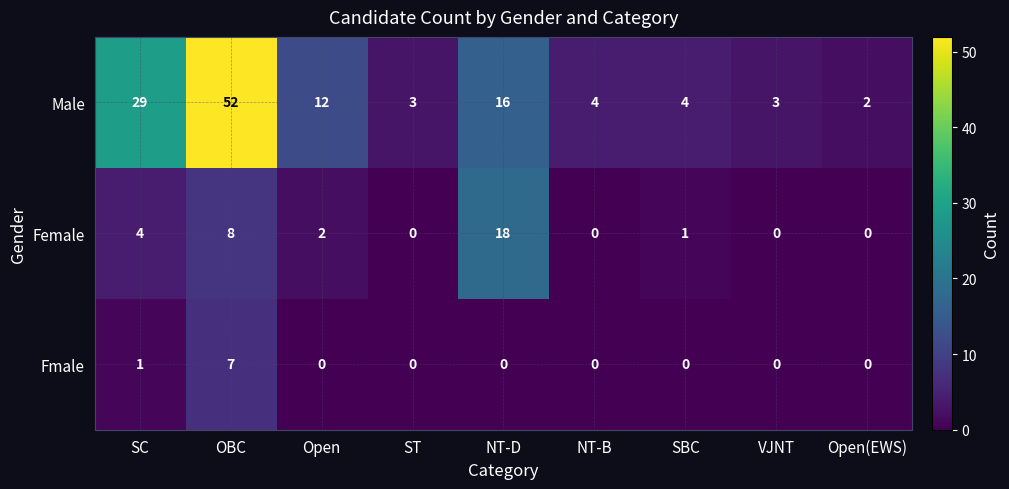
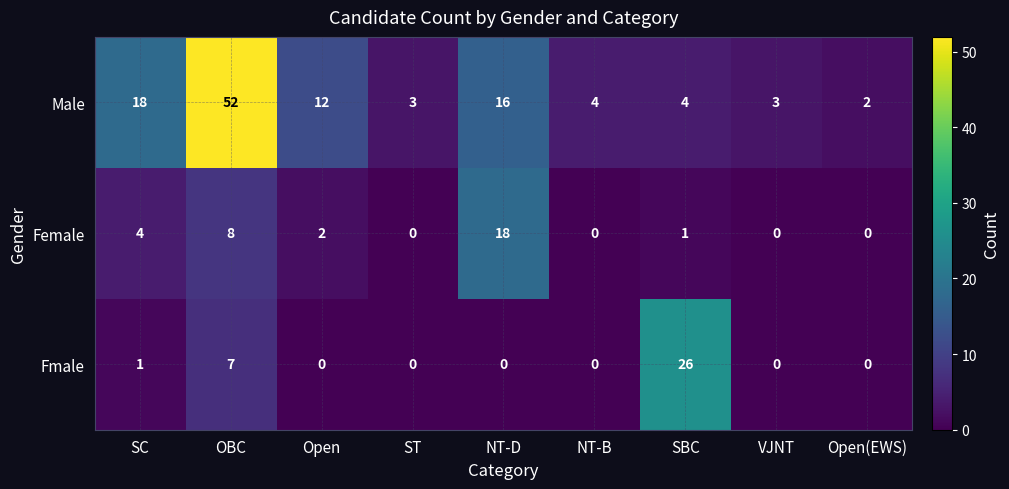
  {
    "Male": {
-     "SC": 29,
+     "SC": 18,
      "OBC": 52,
      "Open": 12,
      "ST": 3,
      "NT-D": 16,
      "NT-B": 4,
      "SBC": 4,
      "VJNT": 3,
      "Open(EWS)": 2
    },
    "Female": {
      "SC": 4,
      "OBC": 8,
      "Open": 2,
      "ST": 0,
      "NT-D": 18,
      "NT-B": 0,
      "SBC": 1,
      "VJNT": 0,
      "Open(EWS)": 0
    },
    "Fmale": {
      "SC": 1,
      "OBC": 7,
      "Open": 0,
      "ST": 0,
      "NT-D": 0,
      "NT-B": 0,
-     "SBC": 0,
+     "SBC": 26,
      "VJNT": 0,
      "Open(EWS)": 0
    }
  }
